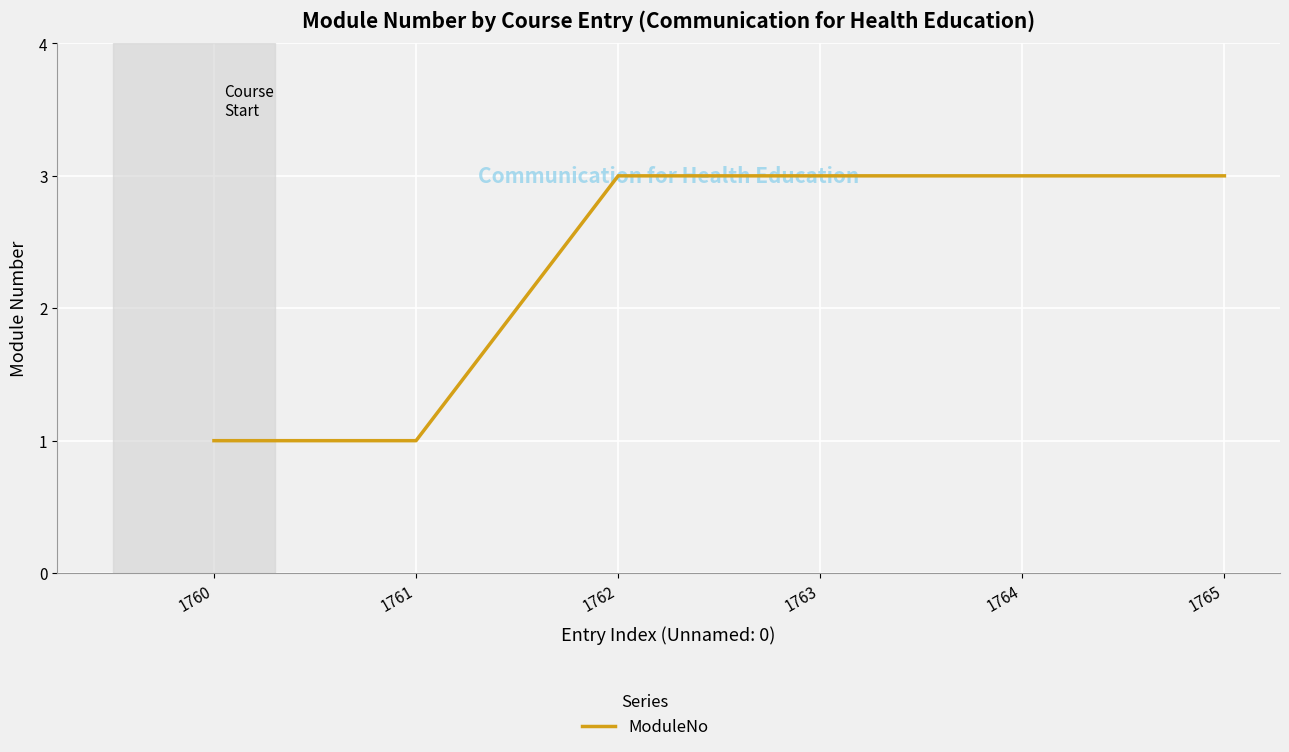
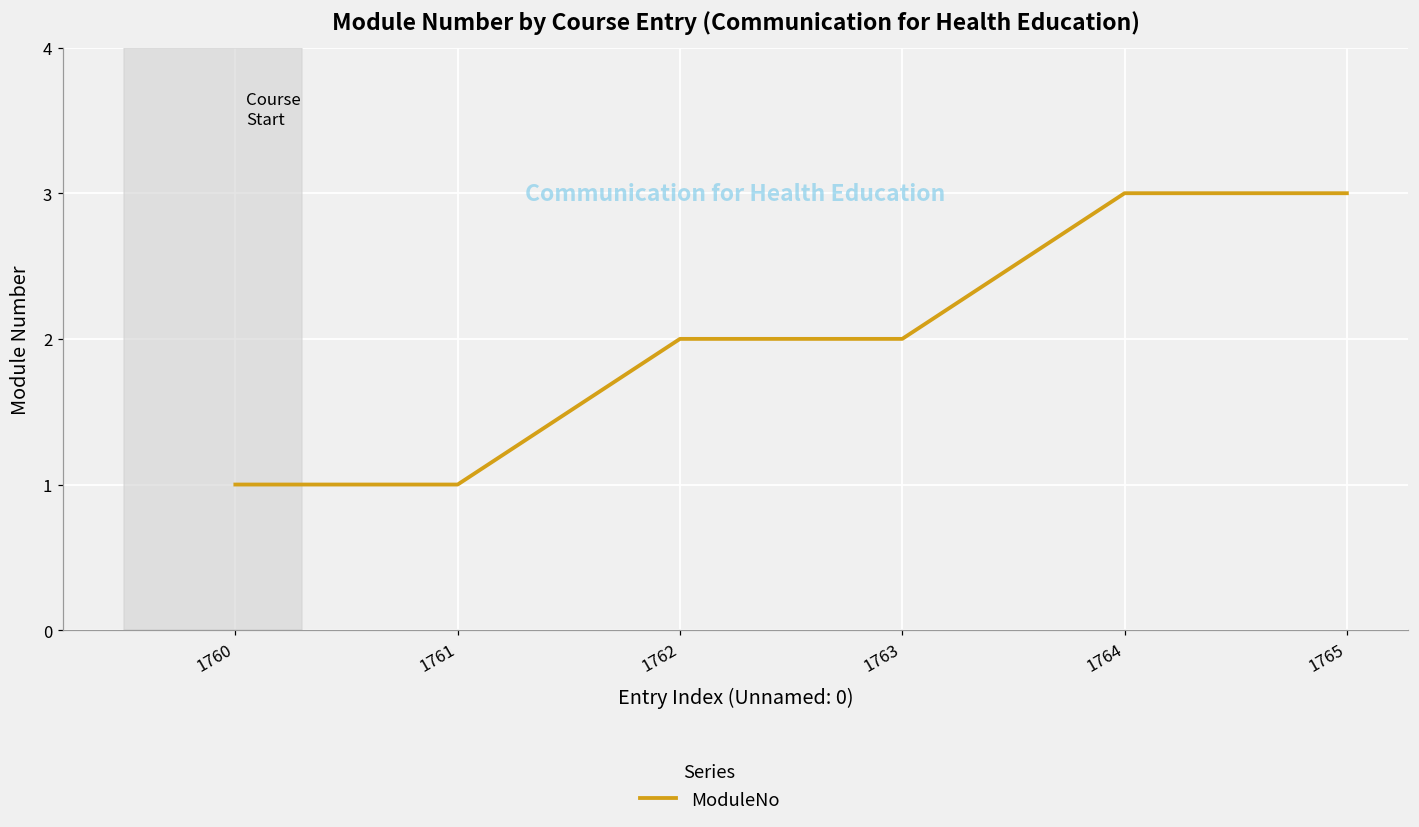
  {
    "1760": 1,
    "1761": 1,
-   "1762": 3,
-   "1763": 3,
+   "1762": 2,
+   "1763": 2,
    "1764": 3,
    "1765": 3
  }
